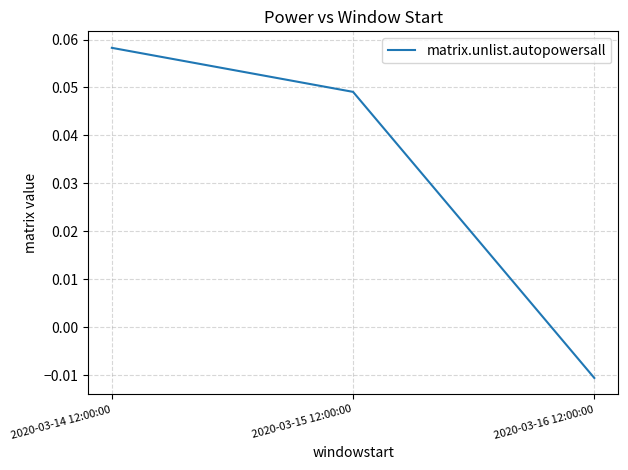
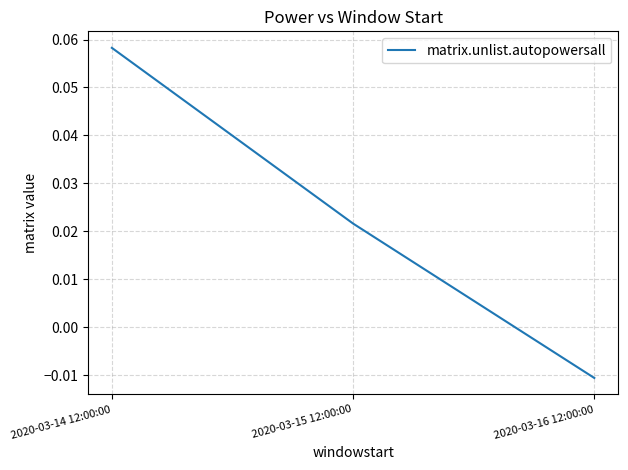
  {
    "2020-03-14 12:00:00": 0.058,
-   "2020-03-15 12:00:00": 0.049,
+   "2020-03-15 12:00:00": 0.022,
    "2020-03-16 12:00:00": -0.011
  }
